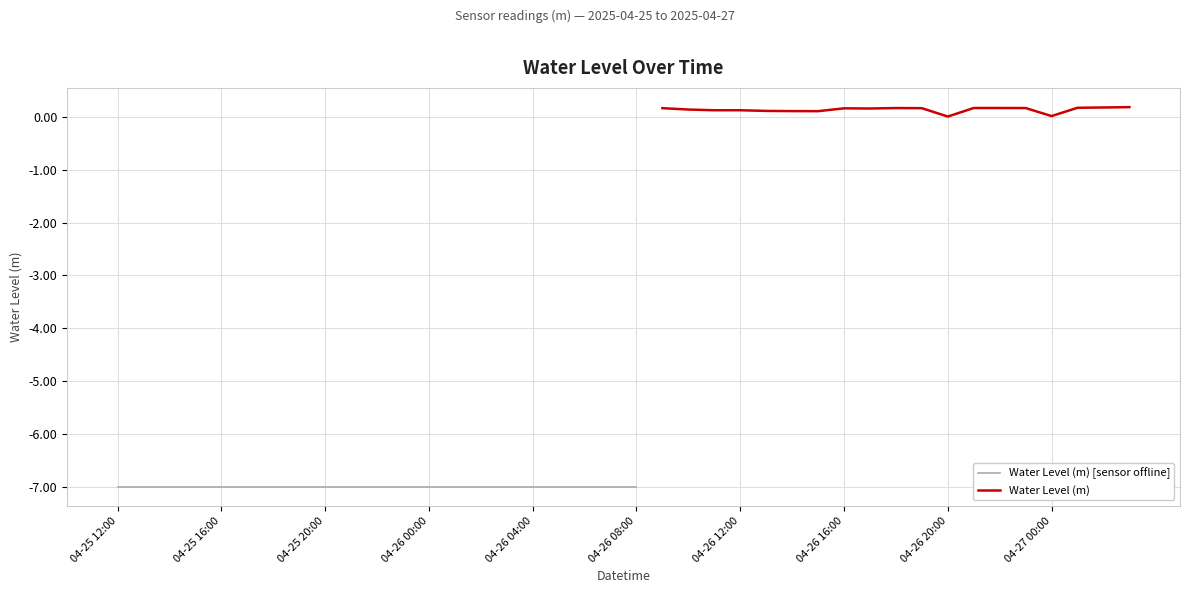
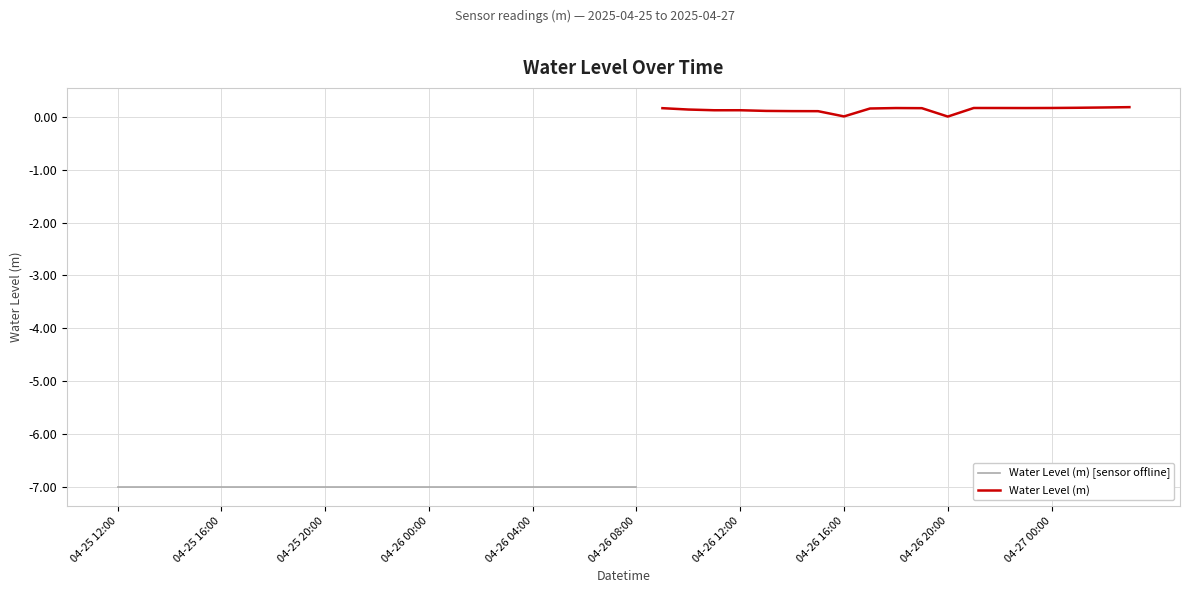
  {
    "Water Level (m) [sensor offline]": {
      "04-25 12:00": -7.0,
      "04-25 16:00": -7.0,
      "04-25 20:00": -7.0,
      "04-26 00:00": -7.0,
      "04-26 04:00": -7.0,
      "04-26 08:00": -7.0
    },
    "Water Level (m)": {
      "04-26 12:00": 0.1,
-     "04-26 16:00": 0.2,
+     "04-26 16:00": 0.0,
      "04-26 20:00": 0.0,
-     "04-27 00:00": 0.0
+     "04-27 00:00": 0.2
    }
  }
